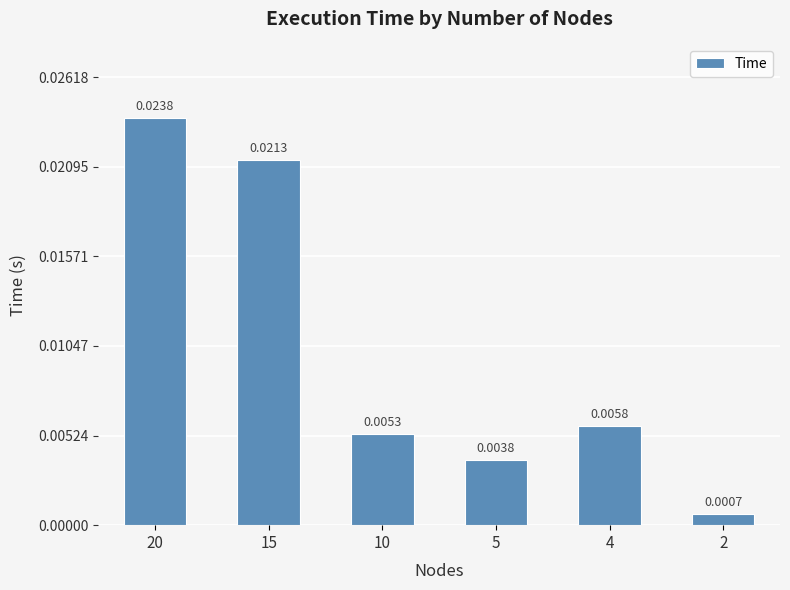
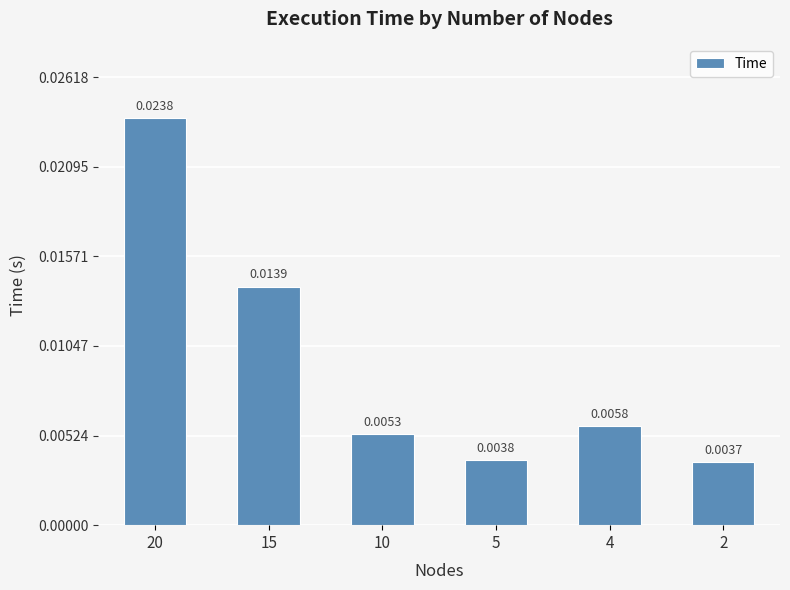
  {
    "20": 0.0238,
-   "15": 0.0213,
+   "15": 0.0139,
    "10": 0.0053,
    "5": 0.0038,
    "4": 0.0058,
-   "2": 0.0007
+   "2": 0.0037
  }
